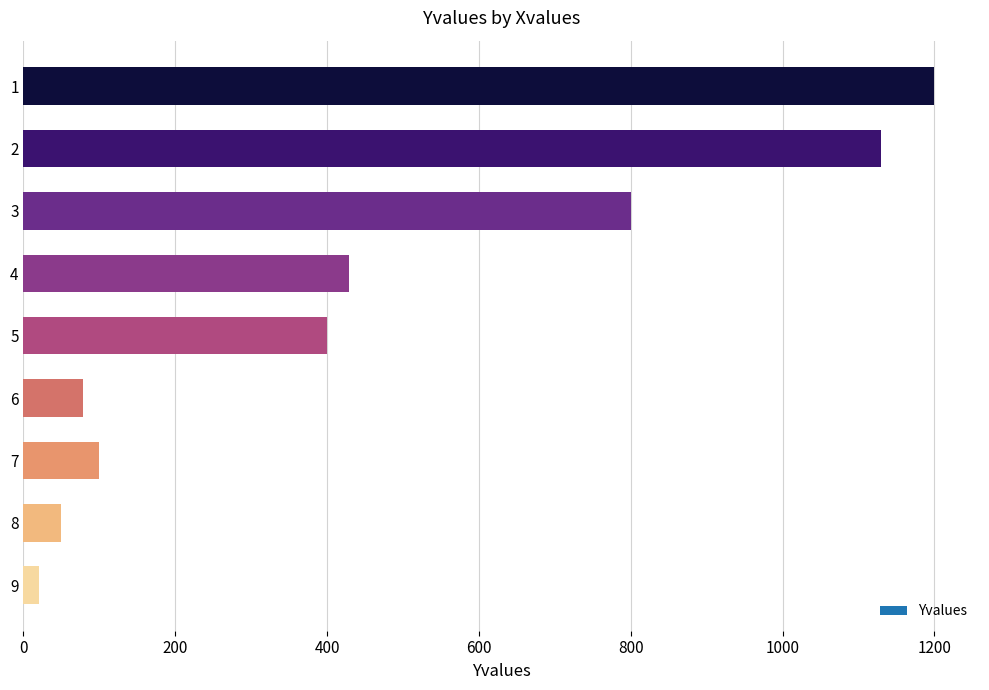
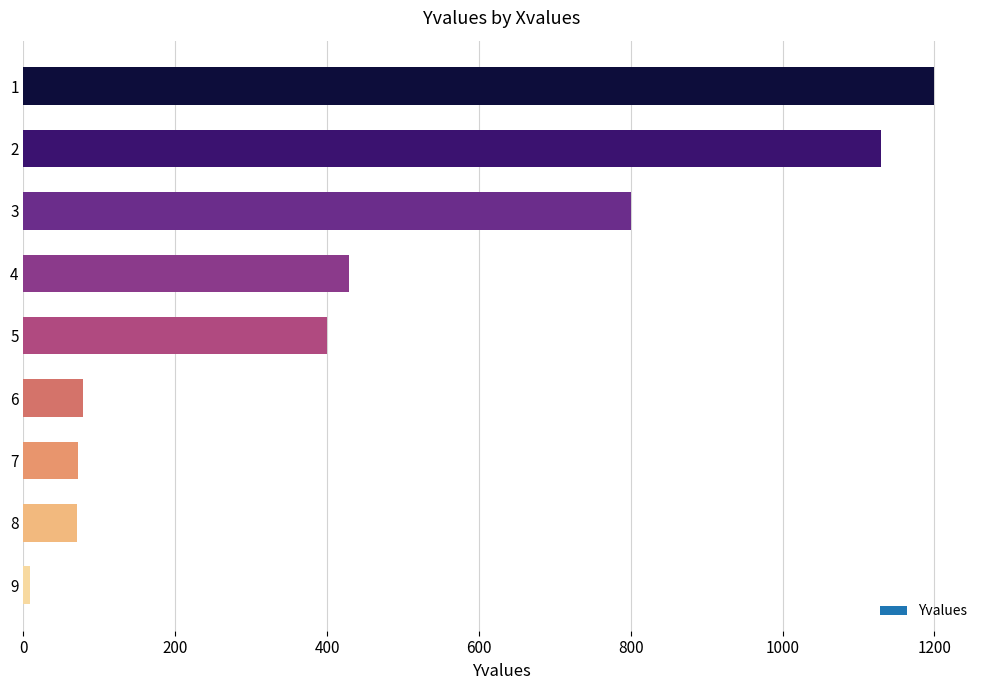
  {
    "1": 1200,
    "2": 1130,
    "3": 800,
    "4": 430,
    "5": 400,
    "6": 80,
-   "7": 100,
-   "8": 50,
-   "9": 20
+   "7": 70,
+   "8": 70,
+   "9": 10
  }
